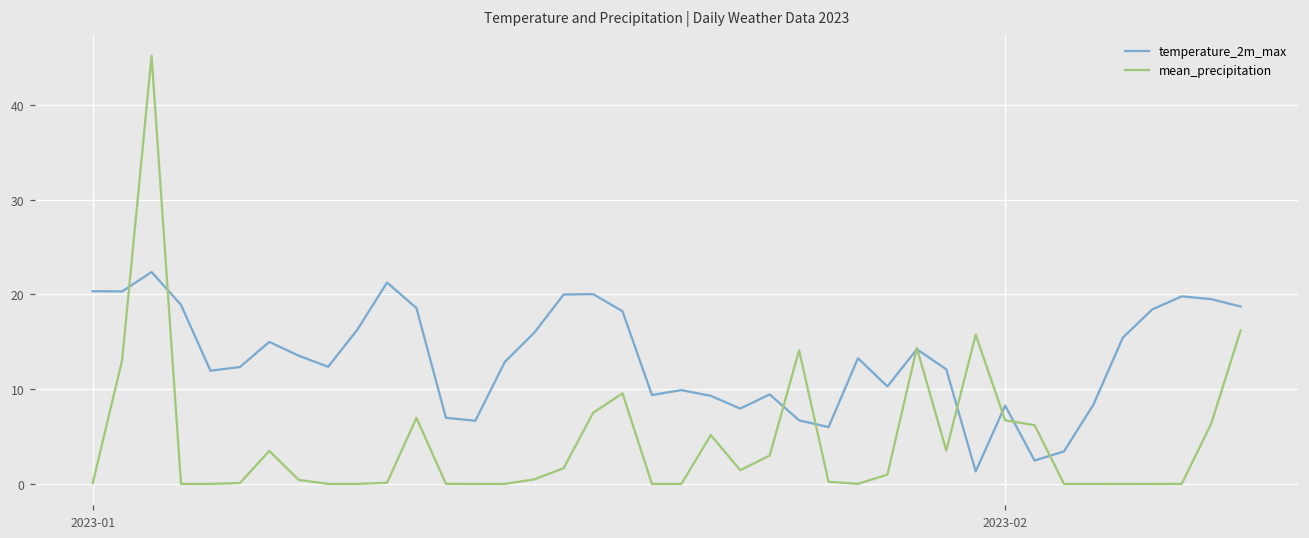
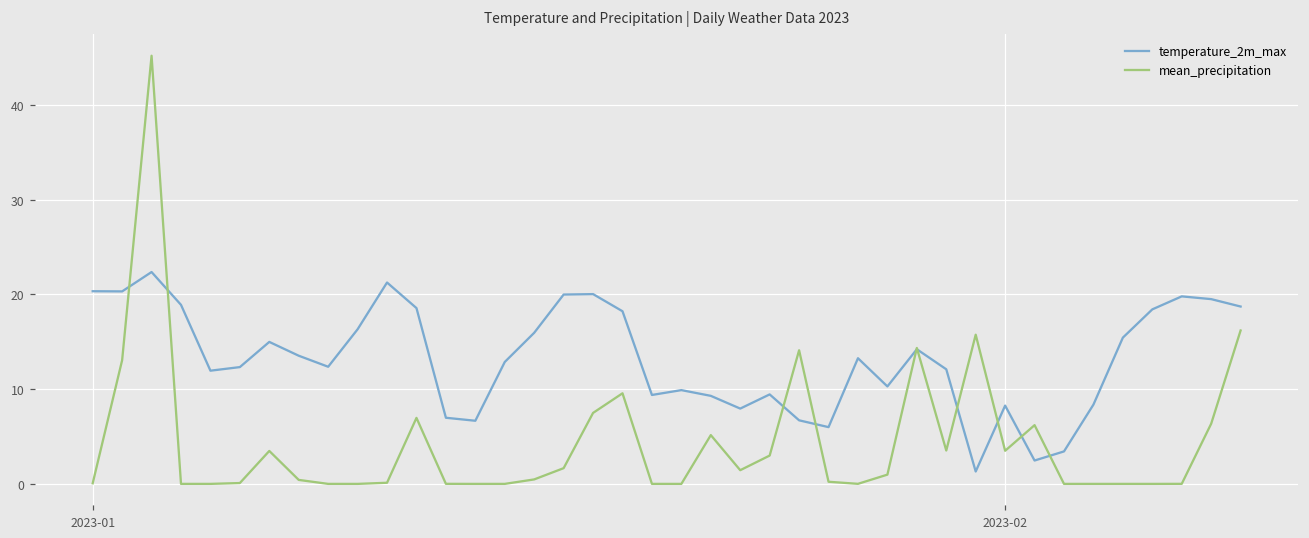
  {
    "temperature_2m_max": {
      "2023-01": 20,
      "2023-02": 8
    },
    "mean_precipitation": {
      "2023-01": 0,
-     "2023-02": 7
+     "2023-02": 3
    }
  }
